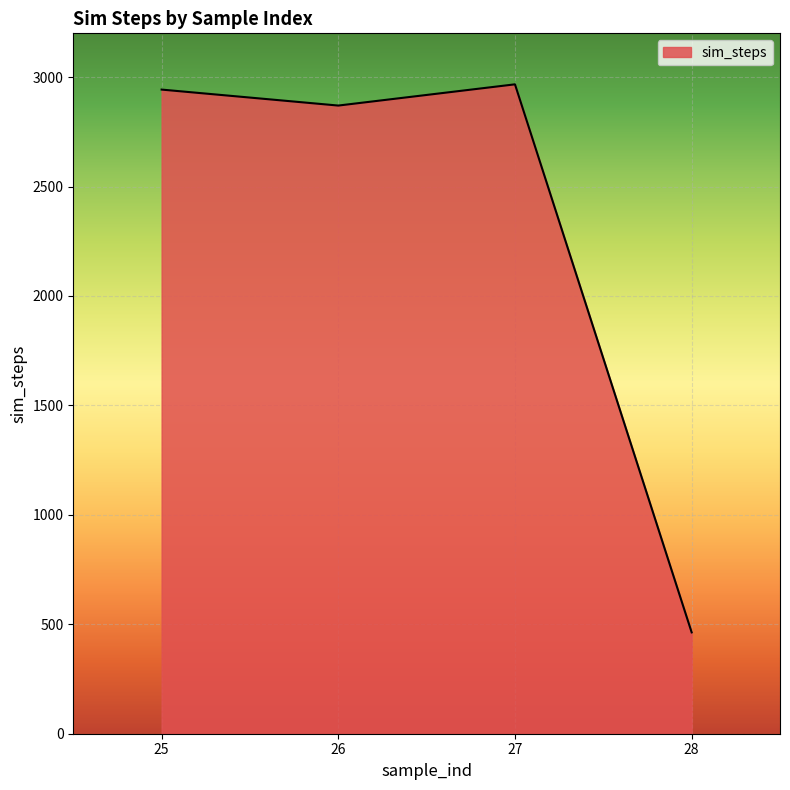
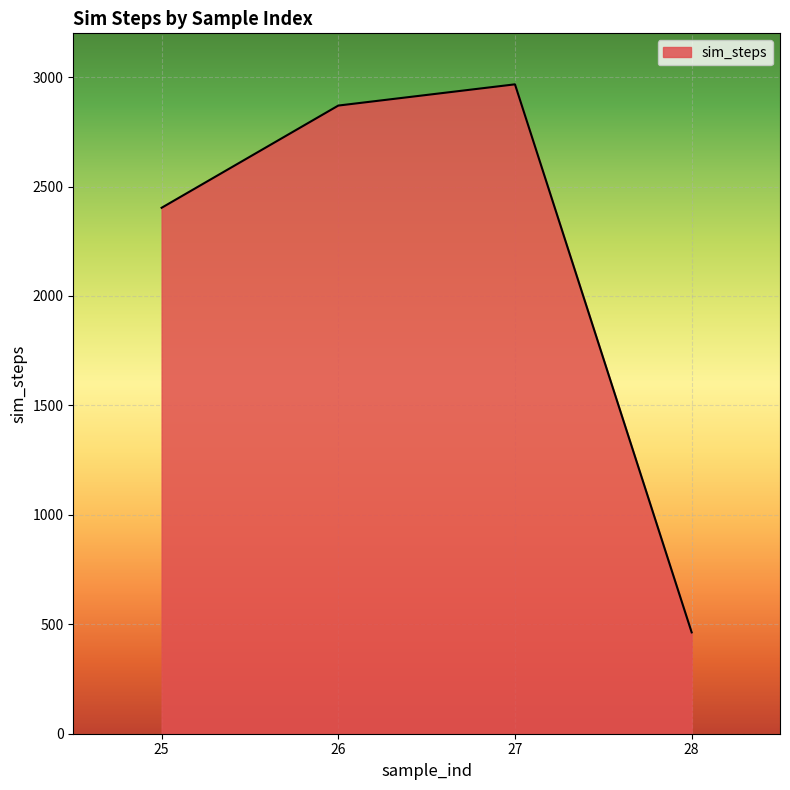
  {
-   "25": 2940,
+   "25": 2400,
    "26": 2870,
    "27": 2970,
    "28": 460
  }
